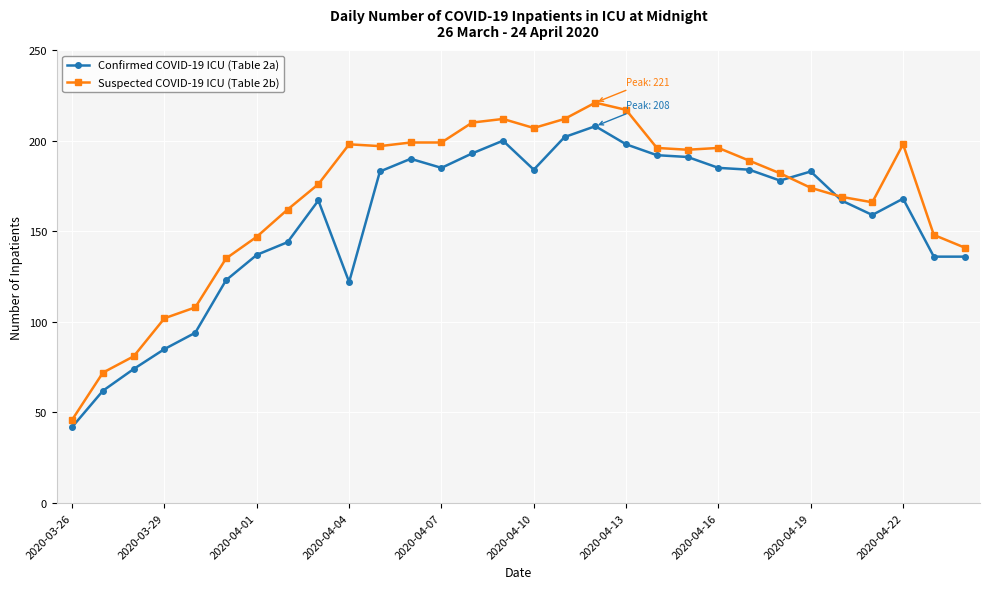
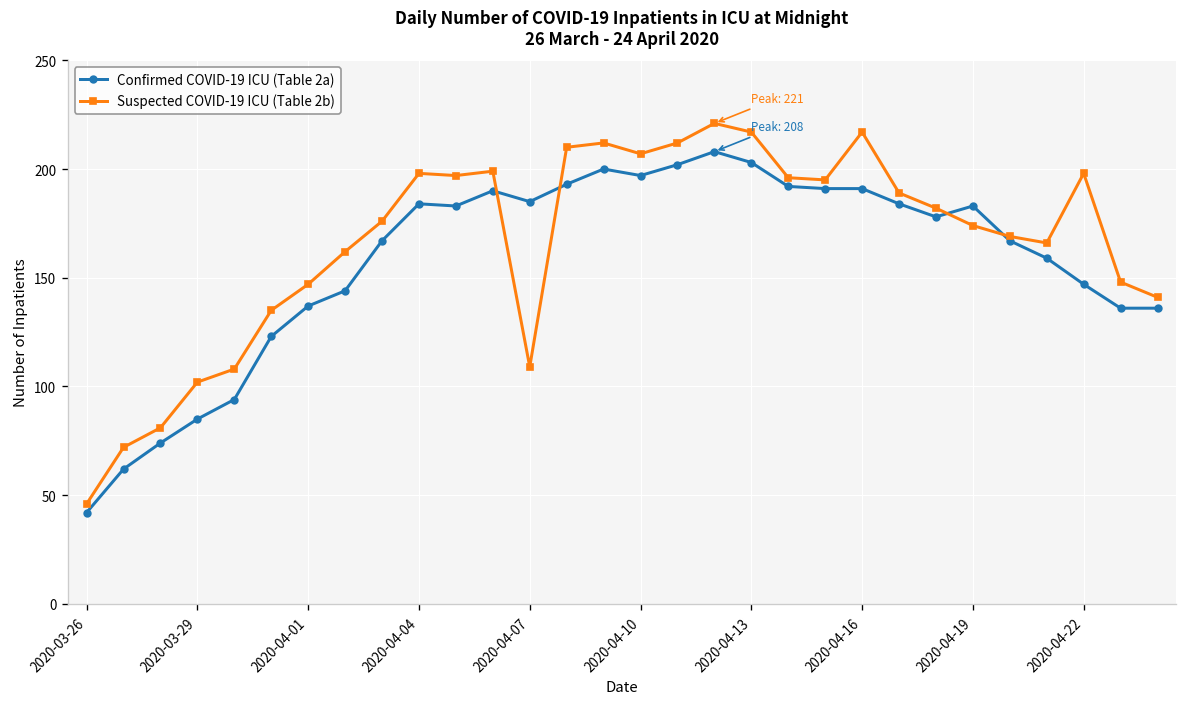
  {
    "Confirmed COVID-19 ICU (Table 2a)": {
      "2020-03-26": 42,
      "2020-03-29": 85,
      "2020-04-01": 137,
-     "2020-04-04": 122,
+     "2020-04-04": 184,
      "2020-04-07": 185,
-     "2020-04-10": 184,
-     "2020-04-13": 198,
-     "2020-04-16": 185,
+     "2020-04-10": 197,
+     "2020-04-13": 203,
+     "2020-04-16": 191,
      "2020-04-19": 183,
-     "2020-04-22": 168
+     "2020-04-22": 147
    },
    "Suspected COVID-19 ICU (Table 2b)": {
      "2020-03-26": 46,
      "2020-03-29": 102,
      "2020-04-01": 147,
      "2020-04-04": 198,
-     "2020-04-07": 199,
+     "2020-04-07": 109,
      "2020-04-10": 207,
-     "2020-04-16": 196,
+     "2020-04-16": 217,
      "2020-04-19": 174,
      "2020-04-22": 198
    }
  }
